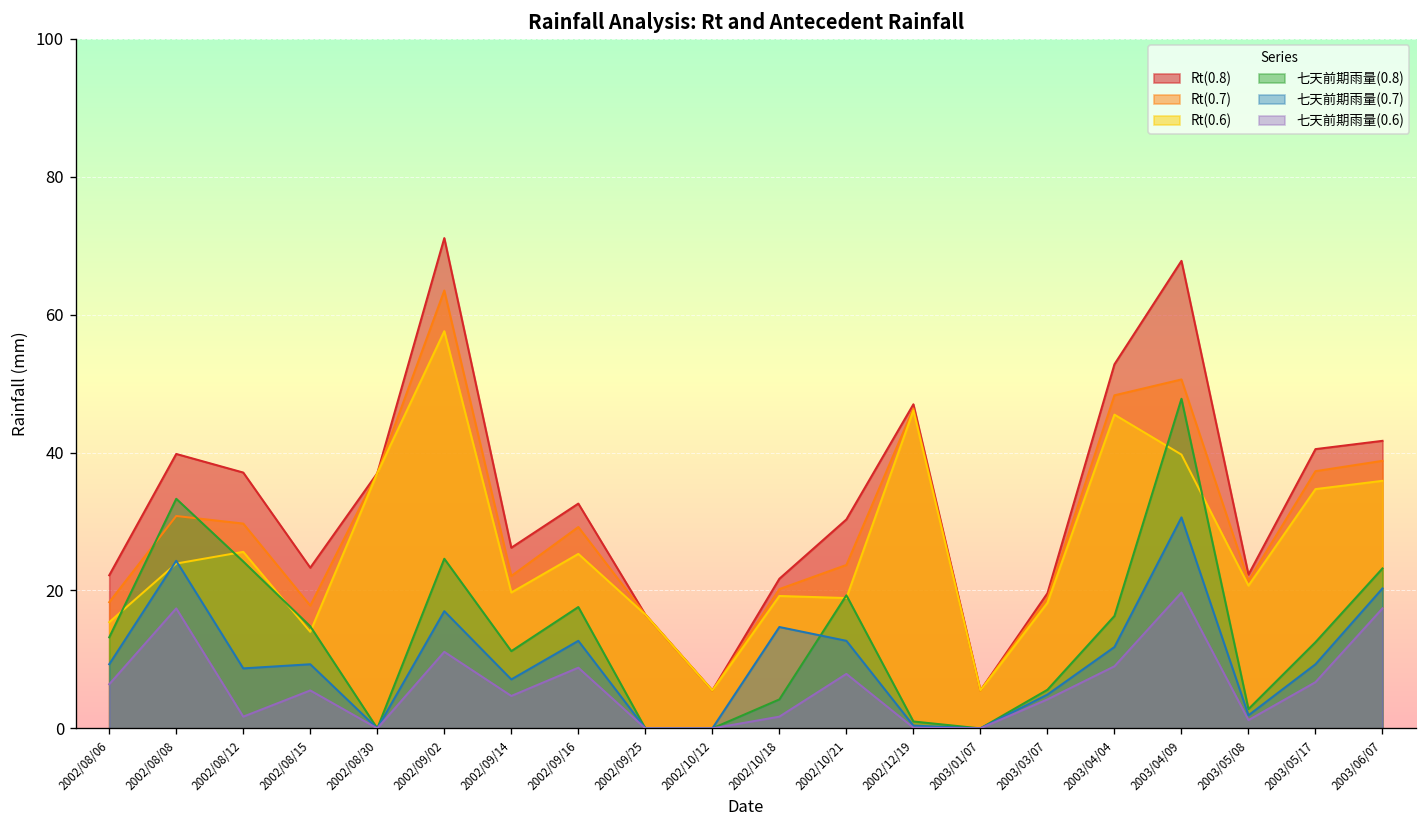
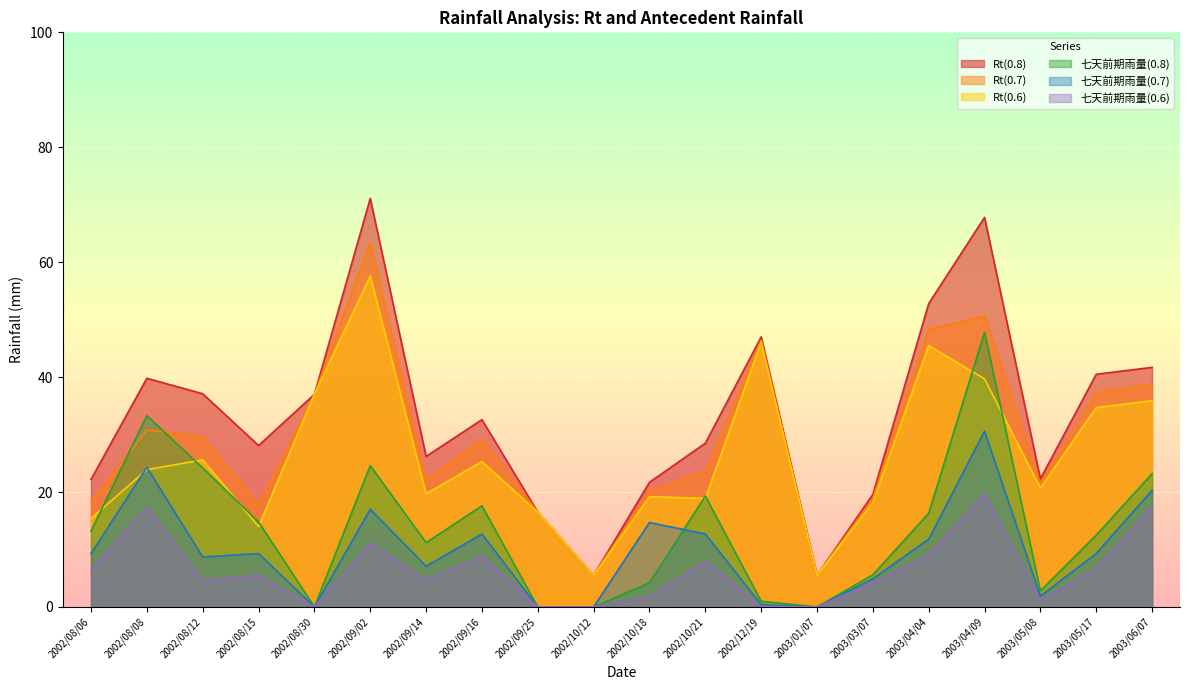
  {
    "Rt(0.8)": {
      "2002/08/06": 22,
      "2002/08/08": 40,
      "2002/08/12": 37,
-     "2002/08/15": 23,
+     "2002/08/15": 28,
      "2002/09/02": 71,
      "2002/09/14": 26,
      "2002/09/16": 33,
      "2002/10/18": 22,
-     "2002/10/21": 30,
+     "2002/10/21": 29,
      "2002/12/19": 47,
      "2003/03/07": 20,
      "2003/04/04": 53,
      "2003/04/09": 68,
      "2003/05/08": 22,
      "2003/05/17": 41,
      "2003/06/07": 42
    },
    "七天前期雨量(0.8)": {
      "2002/08/06": 13,
      "2002/08/08": 33,
      "2002/08/12": 24,
      "2002/08/15": 15,
      "2002/09/02": 25,
      "2002/09/14": 11,
      "2002/09/16": 18,
      "2002/10/18": 4,
      "2002/12/19": 1,
      "2003/03/07": 6,
      "2003/04/04": 16,
      "2003/04/09": 48,
      "2003/05/08": 3,
      "2003/05/17": 13,
      "2003/06/07": 23
    },
    "七天前期雨量(0.7)": {
      "2002/08/06": 9,
      "2002/08/12": 9,
      "2002/08/15": 9,
      "2002/09/02": 17,
      "2002/09/14": 7,
      "2002/09/16": 13,
      "2002/10/18": 15,
      "2002/10/21": 13,
      "2003/03/07": 5,
      "2003/04/04": 12,
      "2003/04/09": 31,
      "2003/05/08": 2,
      "2003/05/17": 9,
      "2003/06/07": 20
    },
    "七天前期雨量(0.6)": {
      "2002/08/06": 6,
      "2002/08/08": 17,
-     "2002/08/12": 2,
+     "2002/08/12": 5,
      "2002/08/15": 6,
      "2002/09/02": 11,
      "2002/09/14": 5,
      "2002/09/16": 9,
      "2002/10/18": 2,
      "2002/10/21": 8,
      "2003/03/07": 4,
      "2003/04/04": 9,
      "2003/04/09": 20,
      "2003/05/08": 1,
      "2003/05/17": 7,
      "2003/06/07": 17
    }
  }
